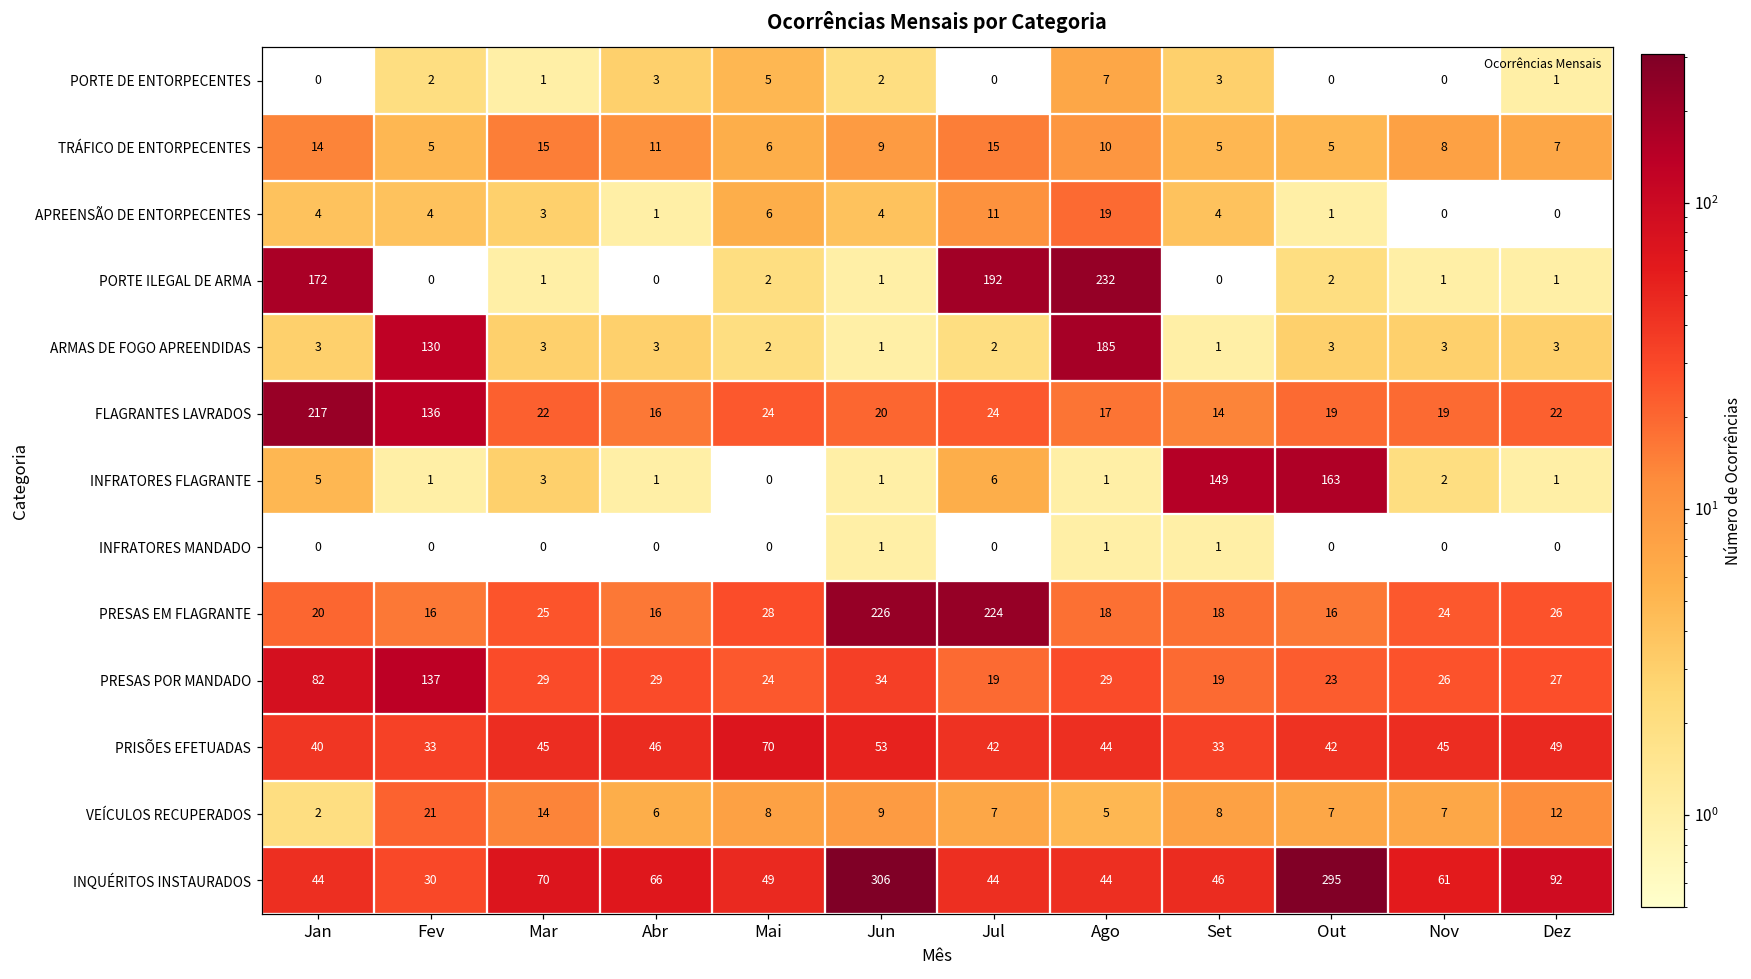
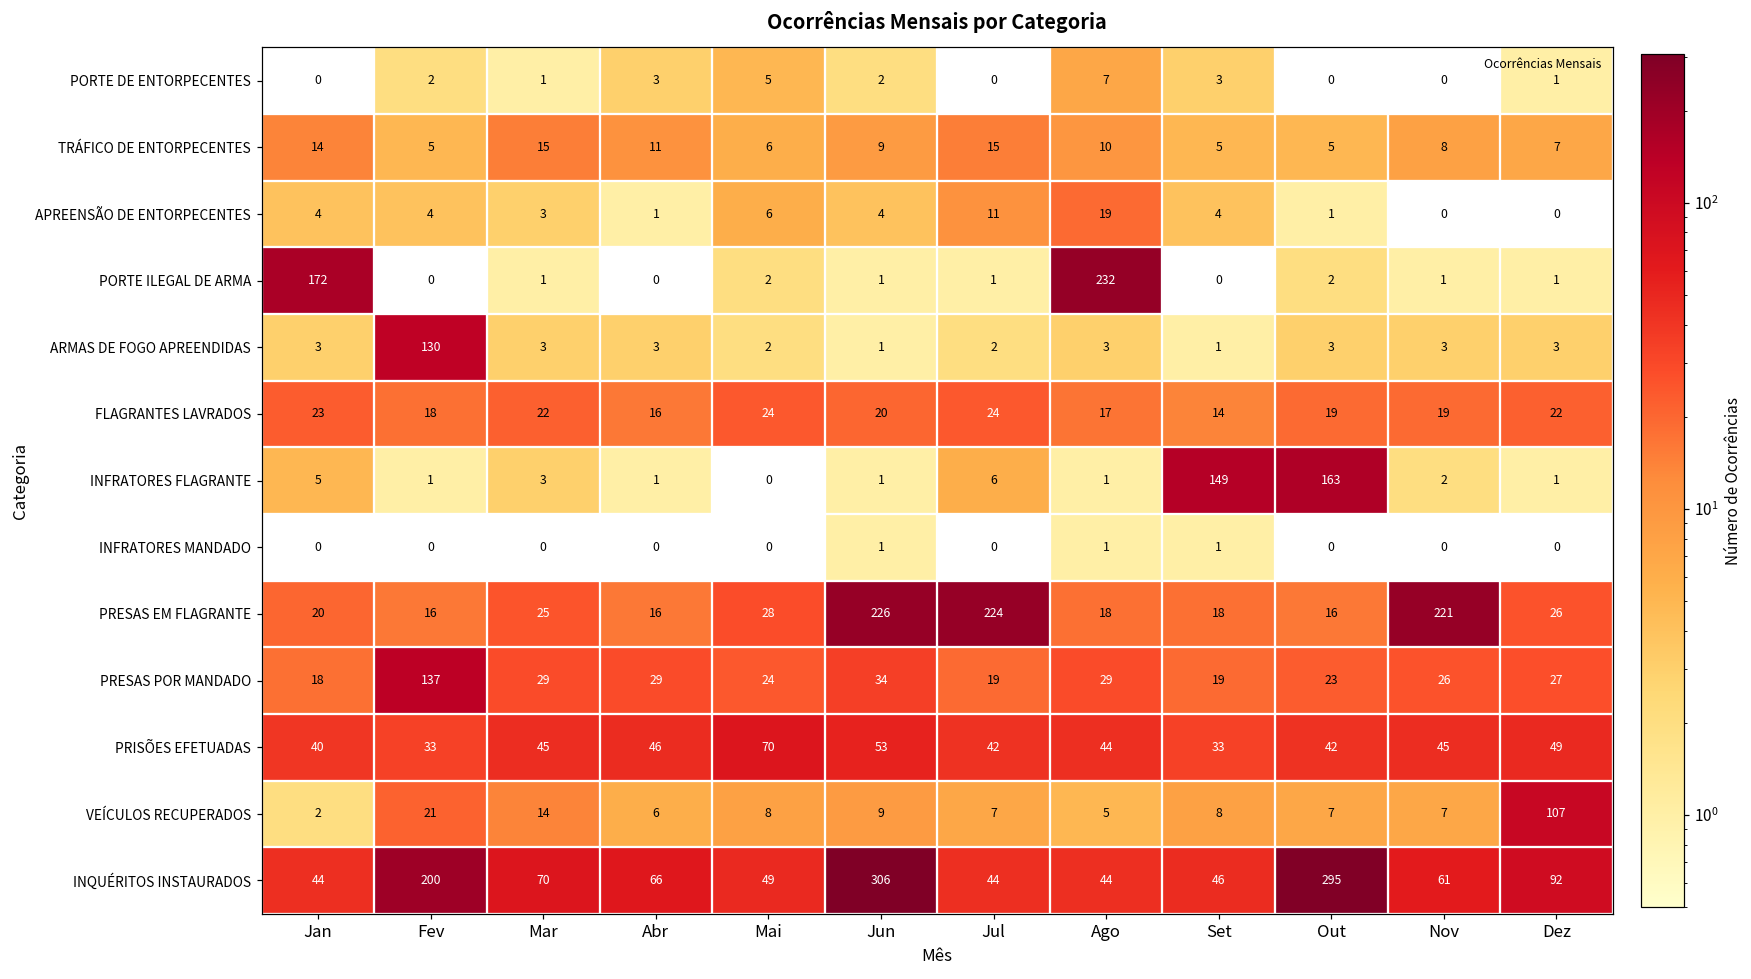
  {
    "PORTE DE ENTORPECENTES": {
      "Jan": 0,
      "Fev": 2,
      "Mar": 1,
      "Abr": 3,
      "Mai": 5,
      "Jun": 2,
      "Jul": 0,
      "Ago": 7,
      "Set": 3,
      "Out": 0,
      "Nov": 0,
      "Dez": 1
    },
    "TRÁFICO DE ENTORPECENTES": {
      "Jan": 14,
      "Fev": 5,
      "Mar": 15,
      "Abr": 11,
      "Mai": 6,
      "Jun": 9,
      "Jul": 15,
      "Ago": 10,
      "Set": 5,
      "Out": 5,
      "Nov": 8,
      "Dez": 7
    },
    "APREENSÃO DE ENTORPECENTES": {
      "Jan": 4,
      "Fev": 4,
      "Mar": 3,
      "Abr": 1,
      "Mai": 6,
      "Jun": 4,
      "Jul": 11,
      "Ago": 19,
      "Set": 4,
      "Out": 1,
      "Nov": 0,
      "Dez": 0
    },
    "PORTE ILEGAL DE ARMA": {
      "Jan": 172,
      "Fev": 0,
      "Mar": 1,
      "Abr": 0,
      "Mai": 2,
      "Jun": 1,
-     "Jul": 192,
+     "Jul": 1,
      "Ago": 232,
      "Set": 0,
      "Out": 2,
      "Nov": 1,
      "Dez": 1
    },
    "ARMAS DE FOGO APREENDIDAS": {
      "Jan": 3,
      "Fev": 130,
      "Mar": 3,
      "Abr": 3,
      "Mai": 2,
      "Jun": 1,
      "Jul": 2,
-     "Ago": 185,
+     "Ago": 3,
      "Set": 1,
      "Out": 3,
      "Nov": 3,
      "Dez": 3
    },
    "FLAGRANTES LAVRADOS": {
-     "Jan": 217,
-     "Fev": 136,
+     "Jan": 23,
+     "Fev": 18,
      "Mar": 22,
      "Abr": 16,
      "Mai": 24,
      "Jun": 20,
      "Jul": 24,
      "Ago": 17,
      "Set": 14,
      "Out": 19,
      "Nov": 19,
      "Dez": 22
    },
    "INFRATORES FLAGRANTE": {
      "Jan": 5,
      "Fev": 1,
      "Mar": 3,
      "Abr": 1,
      "Mai": 0,
      "Jun": 1,
      "Jul": 6,
      "Ago": 1,
      "Set": 149,
      "Out": 163,
      "Nov": 2,
      "Dez": 1
    },
    "INFRATORES MANDADO": {
      "Jan": 0,
      "Fev": 0,
      "Mar": 0,
      "Abr": 0,
      "Mai": 0,
      "Jun": 1,
      "Jul": 0,
      "Ago": 1,
      "Set": 1,
      "Out": 0,
      "Nov": 0,
      "Dez": 0
    },
    "PRESAS EM FLAGRANTE": {
      "Jan": 20,
      "Fev": 16,
      "Mar": 25,
      "Abr": 16,
      "Mai": 28,
      "Jun": 226,
      "Jul": 224,
      "Ago": 18,
      "Set": 18,
      "Out": 16,
-     "Nov": 24,
+     "Nov": 221,
      "Dez": 26
    },
    "PRESAS POR MANDADO": {
-     "Jan": 82,
+     "Jan": 18,
      "Fev": 137,
      "Mar": 29,
      "Abr": 29,
      "Mai": 24,
      "Jun": 34,
      "Jul": 19,
      "Ago": 29,
      "Set": 19,
      "Out": 23,
      "Nov": 26,
      "Dez": 27
    },
    "PRISÕES EFETUADAS": {
      "Jan": 40,
      "Fev": 33,
      "Mar": 45,
      "Abr": 46,
      "Mai": 70,
      "Jun": 53,
      "Jul": 42,
      "Ago": 44,
      "Set": 33,
      "Out": 42,
      "Nov": 45,
      "Dez": 49
    },
    "VEÍCULOS RECUPERADOS": {
      "Jan": 2,
      "Fev": 21,
      "Mar": 14,
      "Abr": 6,
      "Mai": 8,
      "Jun": 9,
      "Jul": 7,
      "Ago": 5,
      "Set": 8,
      "Out": 7,
      "Nov": 7,
-     "Dez": 12
+     "Dez": 107
    },
    "INQUÉRITOS INSTAURADOS": {
      "Jan": 44,
-     "Fev": 30,
+     "Fev": 200,
      "Mar": 70,
      "Abr": 66,
      "Mai": 49,
      "Jun": 306,
      "Jul": 44,
      "Ago": 44,
      "Set": 46,
      "Out": 295,
      "Nov": 61,
      "Dez": 92
    }
  }
